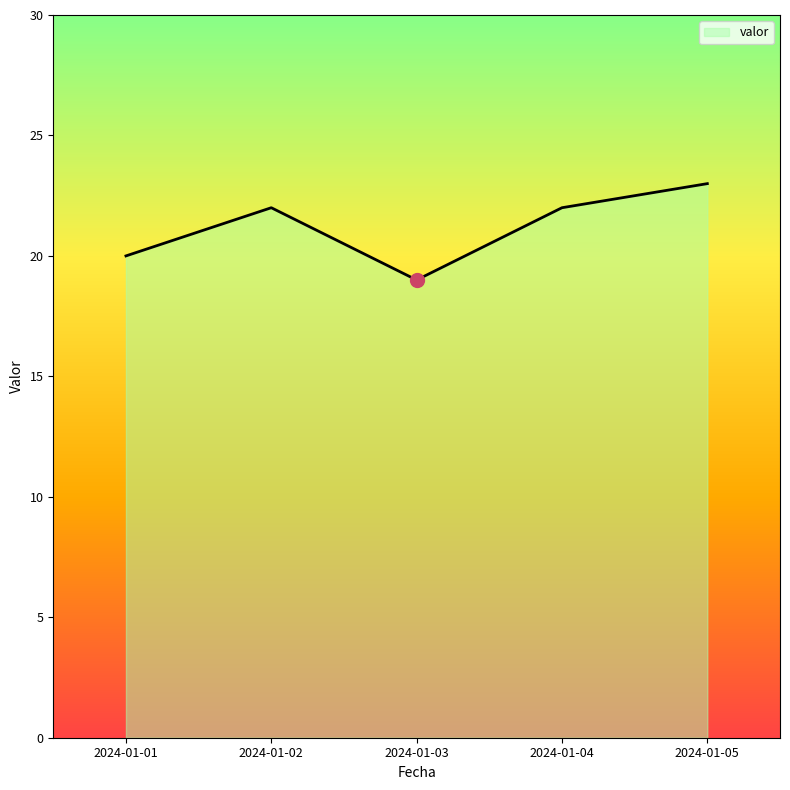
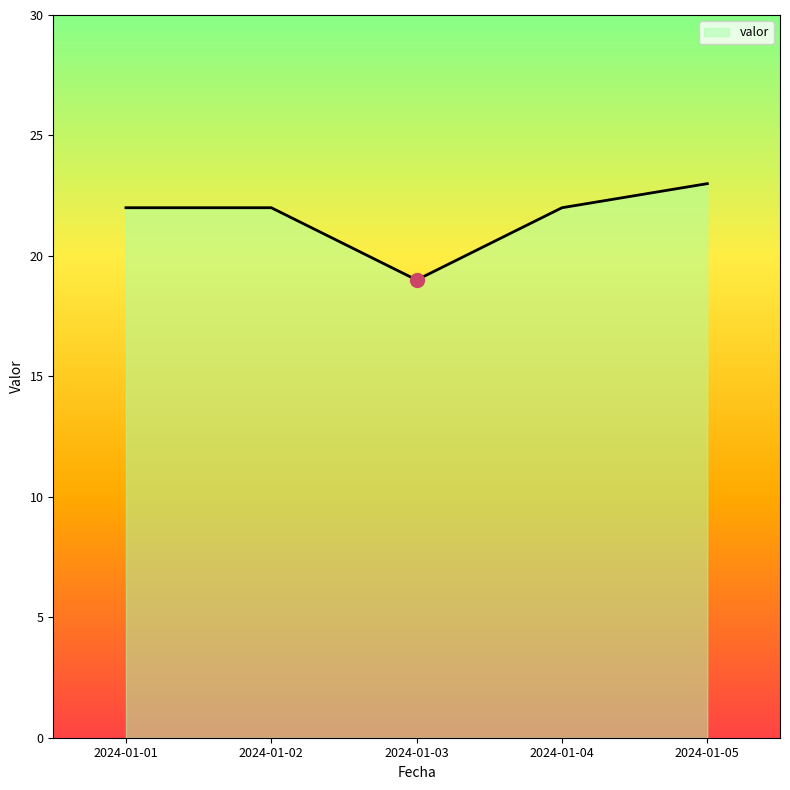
  {
    "valor": {
-     "2024-01-01": 20,
+     "2024-01-01": 22,
      "2024-01-02": 22,
      "2024-01-04": 22,
      "2024-01-05": 23
    }
  }
